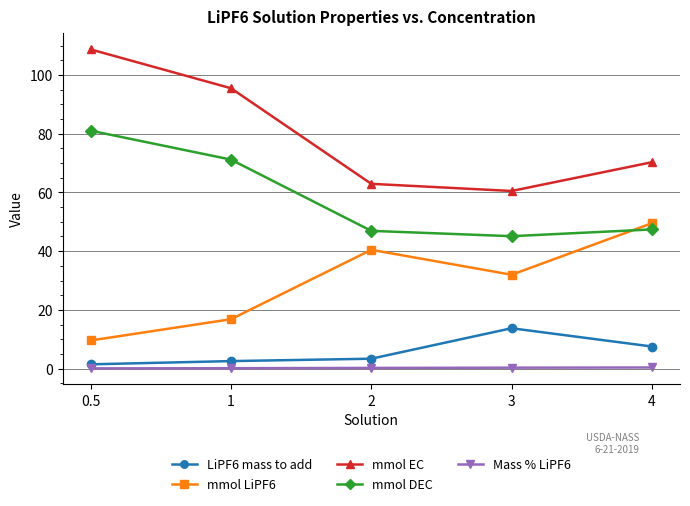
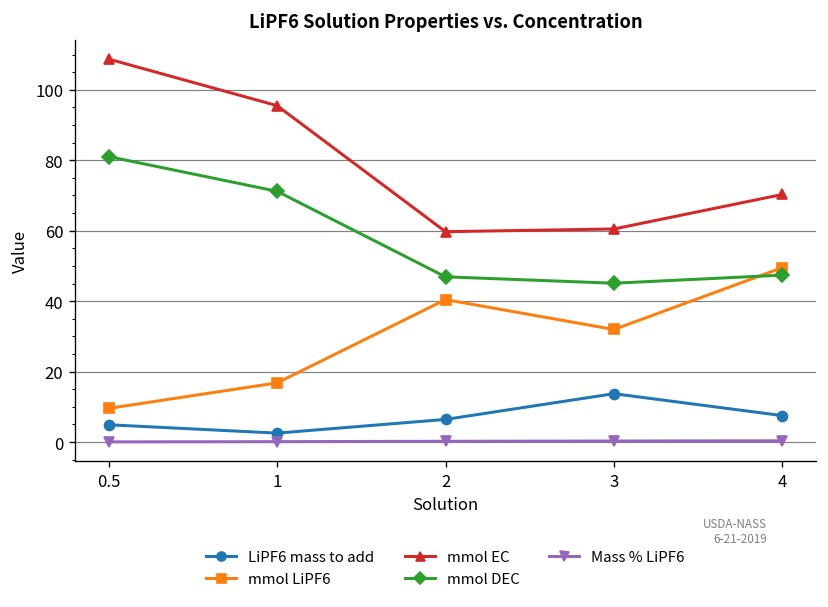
  {
    "LiPF6 mass to add": {
-     "0.5": 1,
+     "0.5": 5,
      "1": 3,
-     "2": 3,
+     "2": 6,
      "3": 14,
      "4": 8
    },
    "mmol LiPF6": {
      "0.5": 10,
      "1": 17,
      "2": 40,
      "3": 32,
      "4": 50
    },
    "mmol EC": {
      "0.5": 109,
      "1": 95,
-     "2": 63,
+     "2": 60,
      "3": 60,
      "4": 70
    },
    "mmol DEC": {
      "0.5": 81,
      "1": 71,
      "2": 47,
      "3": 45,
      "4": 47
    },
    "Mass % LiPF6": {
      "0.5": 0,
      "1": 0,
      "2": 0,
      "3": 0,
      "4": 0
    }
  }
